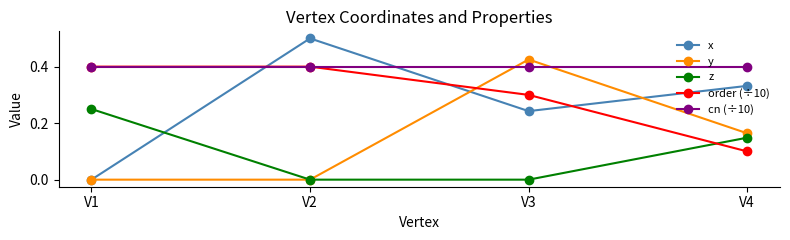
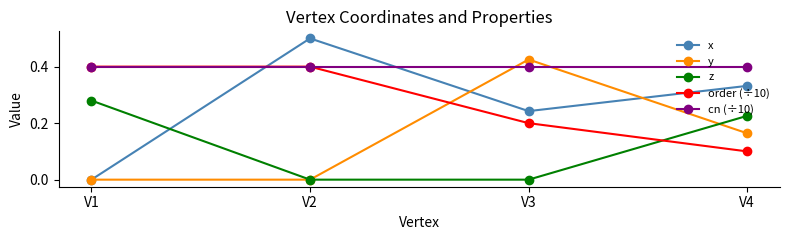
  {
    "x": {
      "V2": 0.50,
      "V3": 0.24,
      "V4": 0.33
    },
    "y": {
      "V3": 0.43,
      "V4": 0.16
    },
    "z": {
-     "V1": 0.25,
+     "V1": 0.28,
      "V3": 0.00,
-     "V4": 0.15
+     "V4": 0.23
    },
    "order (÷10)": {
-     "V3": 0.30,
+     "V3": 0.20,
      "V4": 0.10
    },
    "cn (÷10)": {
      "V3": 0.40,
      "V4": 0.40
    }
  }
